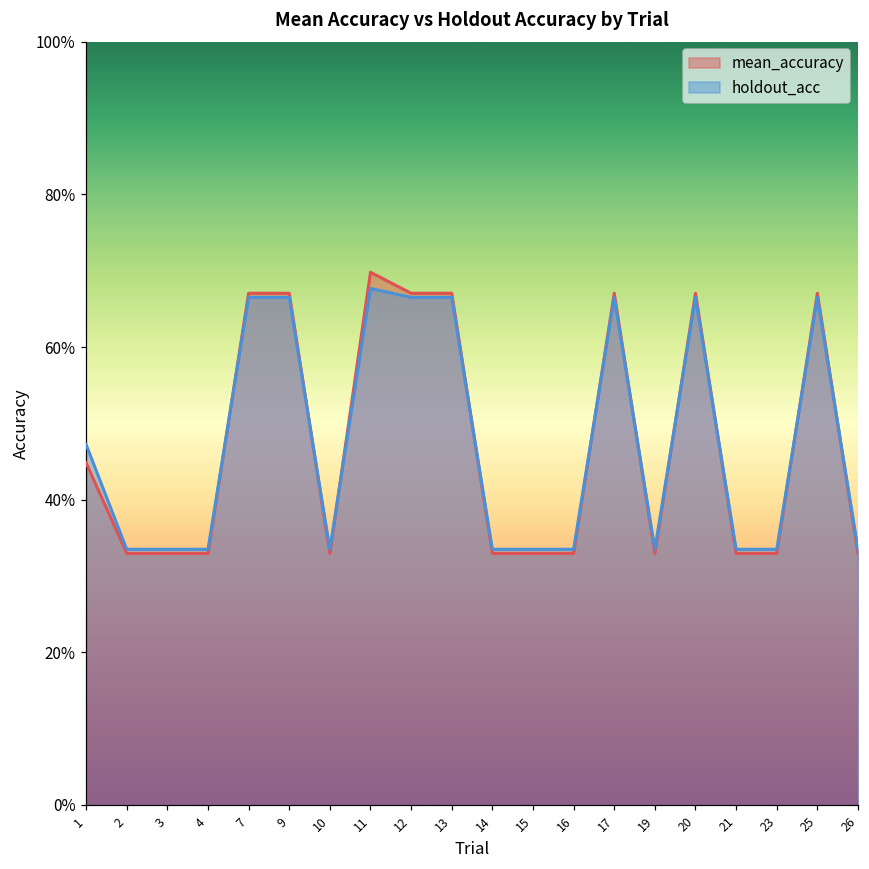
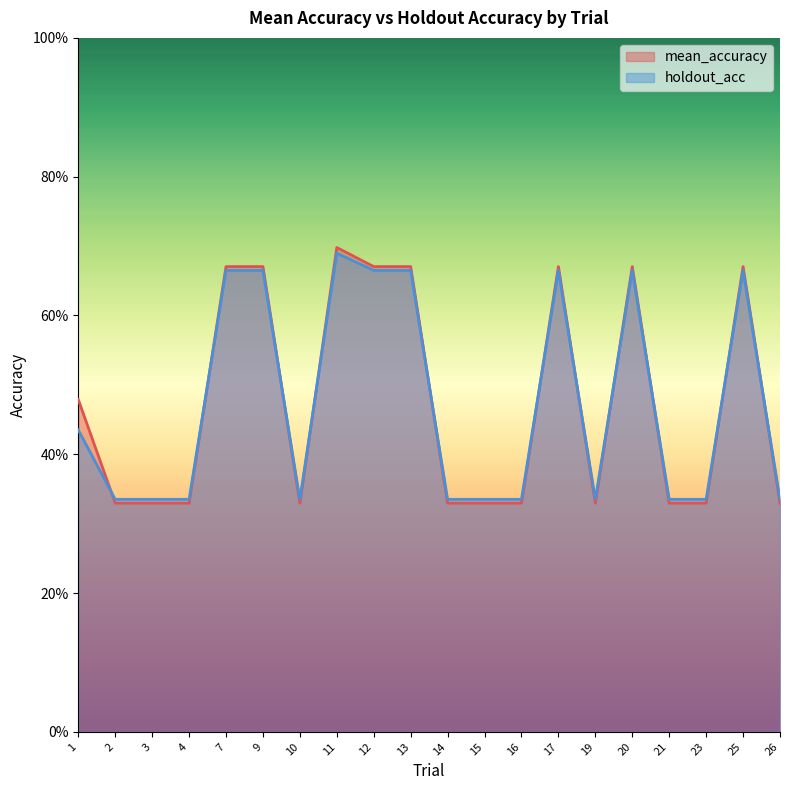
  {
    "mean_accuracy": {
-     "1": "45%",
+     "1": "48%",
      "2": "33%",
      "3": "33%",
      "4": "33%",
      "7": "67%",
      "9": "67%",
      "10": "33%",
      "11": "70%",
      "12": "67%",
      "13": "67%",
      "14": "33%",
      "15": "33%",
      "16": "33%",
      "17": "67%",
      "19": "33%",
      "20": "67%",
      "21": "33%",
      "23": "33%",
      "25": "67%",
      "26": "33%"
    },
    "holdout_acc": {
-     "1": "47%",
+     "1": "44%",
      "2": "34%",
      "3": "34%",
      "4": "34%",
      "7": "67%",
      "9": "67%",
      "10": "34%",
-     "11": "68%",
+     "11": "69%",
      "12": "67%",
      "13": "67%",
      "14": "34%",
      "15": "34%",
      "16": "34%",
      "17": "67%",
      "19": "34%",
      "20": "67%",
      "21": "34%",
      "23": "34%",
      "25": "67%",
      "26": "34%"
    }
  }
